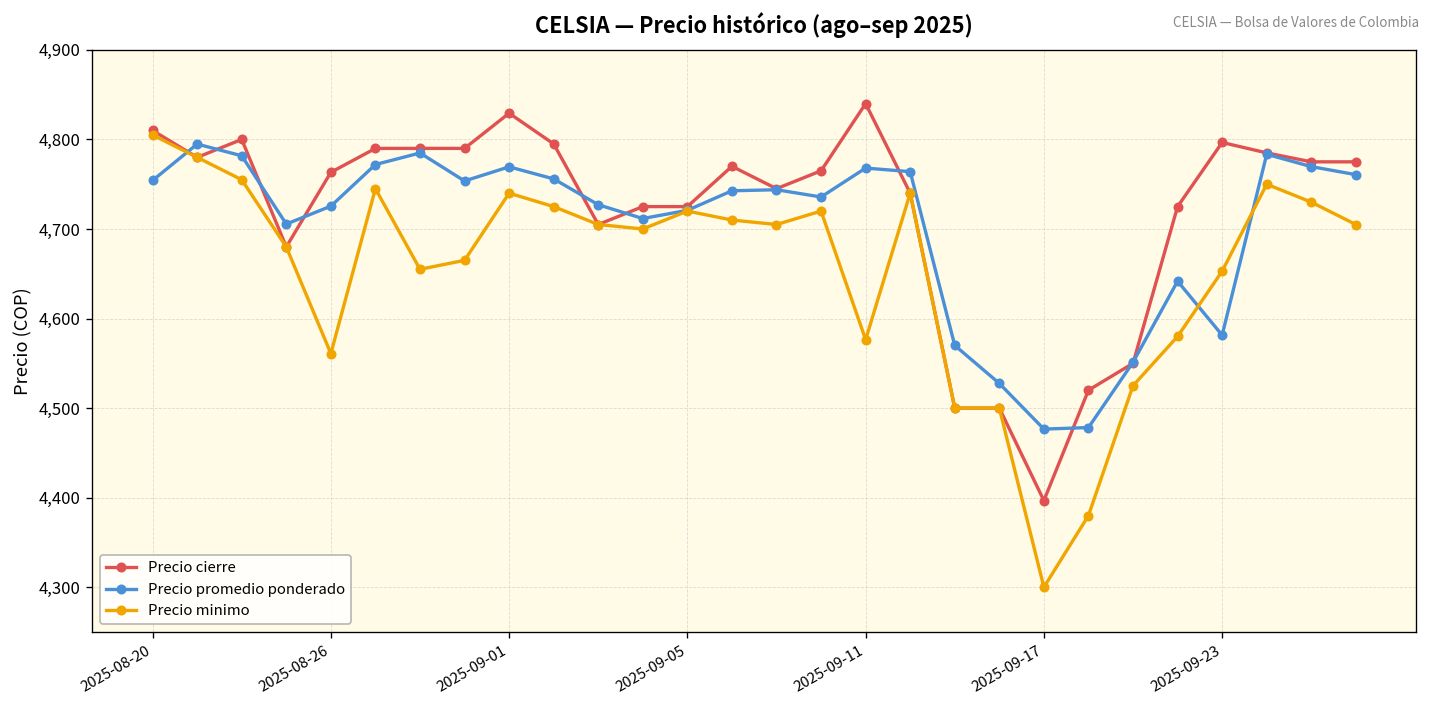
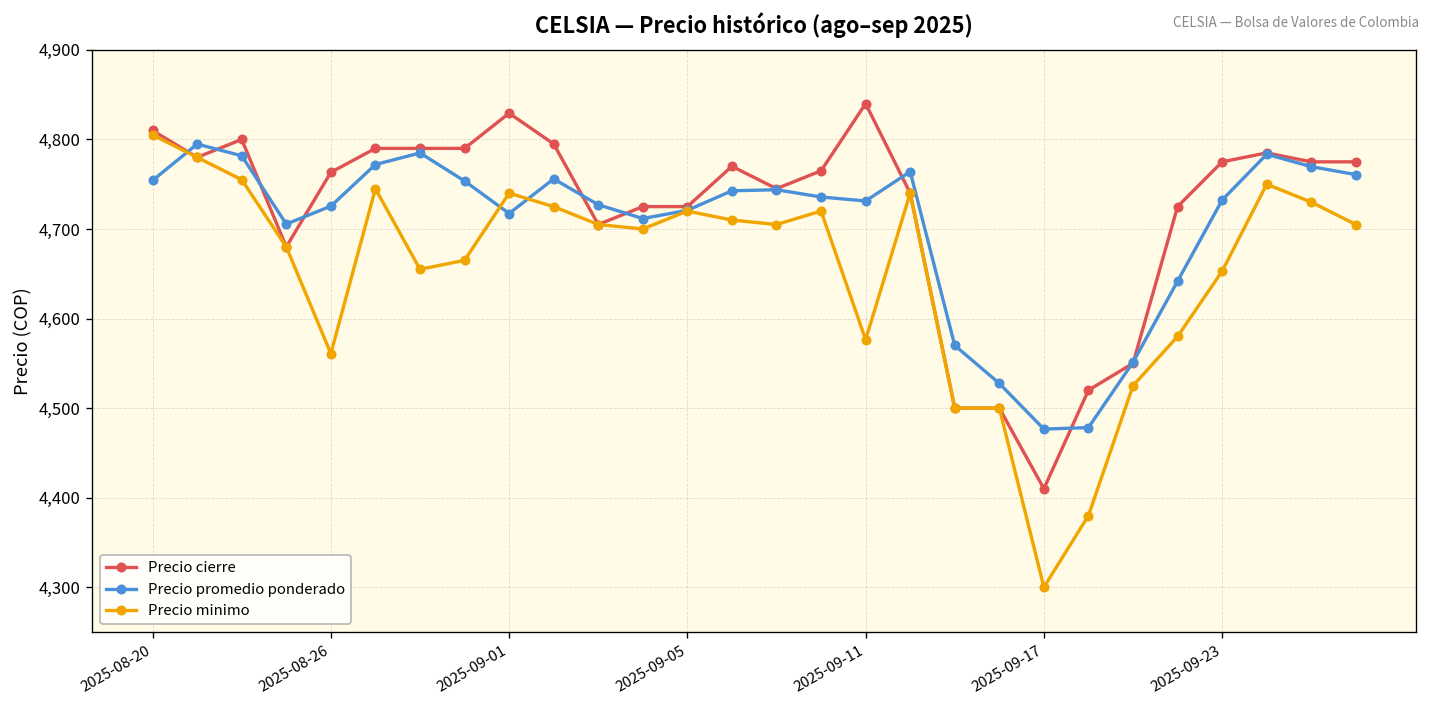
  {
    "Precio cierre": {
      "2025-08-20": "4,810",
      "2025-08-26": "4,760",
      "2025-09-01": "4,830",
      "2025-09-05": "4,730",
      "2025-09-11": "4,840",
-     "2025-09-17": "4,400",
-     "2025-09-23": "4,800"
+     "2025-09-17": "4,410",
+     "2025-09-23": "4,780"
    },
    "Precio promedio ponderado": {
      "2025-08-20": "4,750",
      "2025-08-26": "4,730",
-     "2025-09-01": "4,770",
-     "2025-09-11": "4,770",
+     "2025-09-01": "4,720",
+     "2025-09-11": "4,730",
      "2025-09-17": "4,480",
-     "2025-09-23": "4,580"
+     "2025-09-23": "4,730"
    },
    "Precio minimo": {
      "2025-08-20": "4,810",
      "2025-08-26": "4,560",
      "2025-09-01": "4,740",
      "2025-09-11": "4,580",
      "2025-09-17": "4,300",
      "2025-09-23": "4,650"
    }
  }
